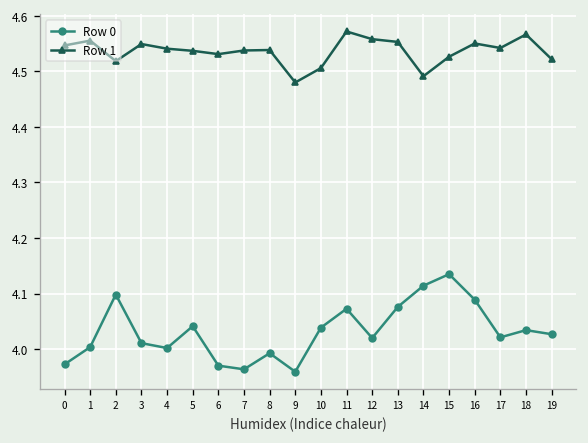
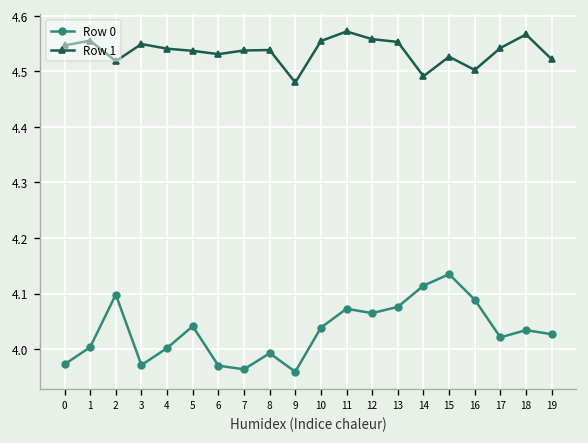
  {
    "Row 0": {
      "0": 3.97,
      "1": 4.00,
      "2": 4.10,
-     "3": 4.01,
+     "3": 3.97,
      "4": 4.00,
      "5": 4.04,
      "6": 3.97,
      "7": 3.96,
      "8": 3.99,
      "9": 3.96,
      "10": 4.04,
      "11": 4.07,
-     "12": 4.02,
+     "12": 4.06,
      "13": 4.08,
      "14": 4.11,
      "15": 4.13,
      "16": 4.09,
      "17": 4.02,
      "18": 4.03,
      "19": 4.03
    },
    "Row 1": {
      "2": 4.52,
      "3": 4.55,
      "4": 4.54,
      "5": 4.54,
      "6": 4.53,
      "7": 4.54,
      "8": 4.54,
      "9": 4.48,
-     "10": 4.51,
+     "10": 4.55,
      "11": 4.57,
      "12": 4.56,
      "13": 4.55,
      "14": 4.49,
      "15": 4.53,
-     "16": 4.55,
+     "16": 4.50,
      "17": 4.54,
      "18": 4.57,
      "19": 4.52
    }
  }
